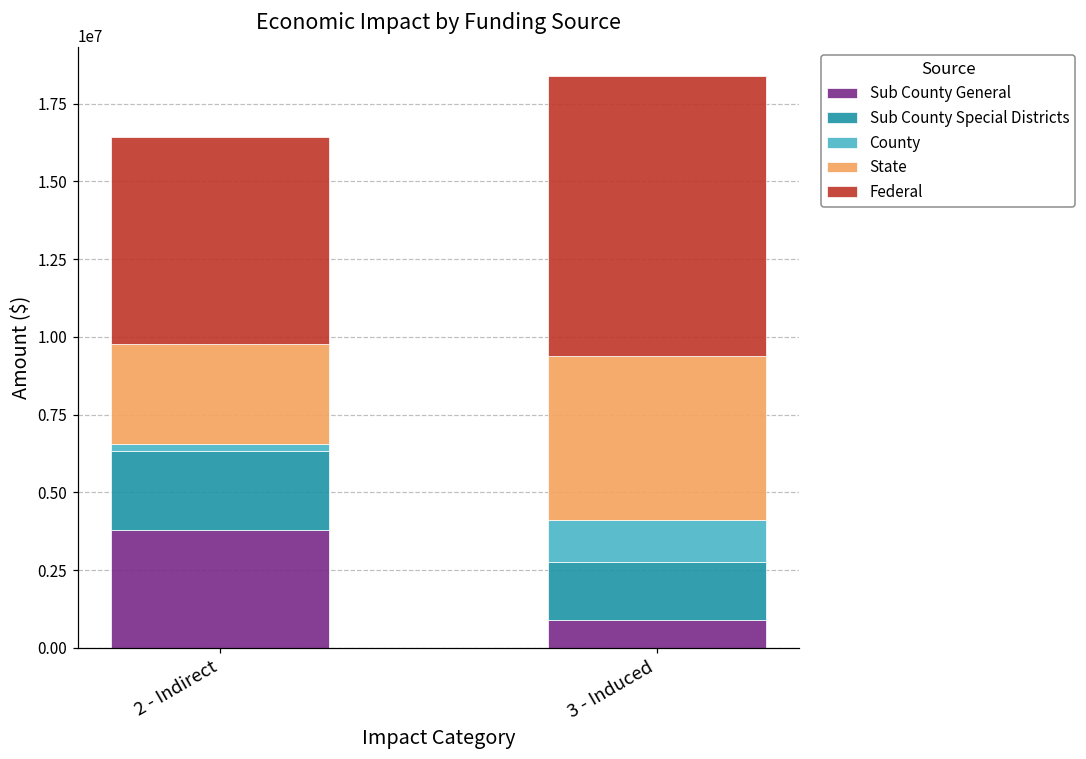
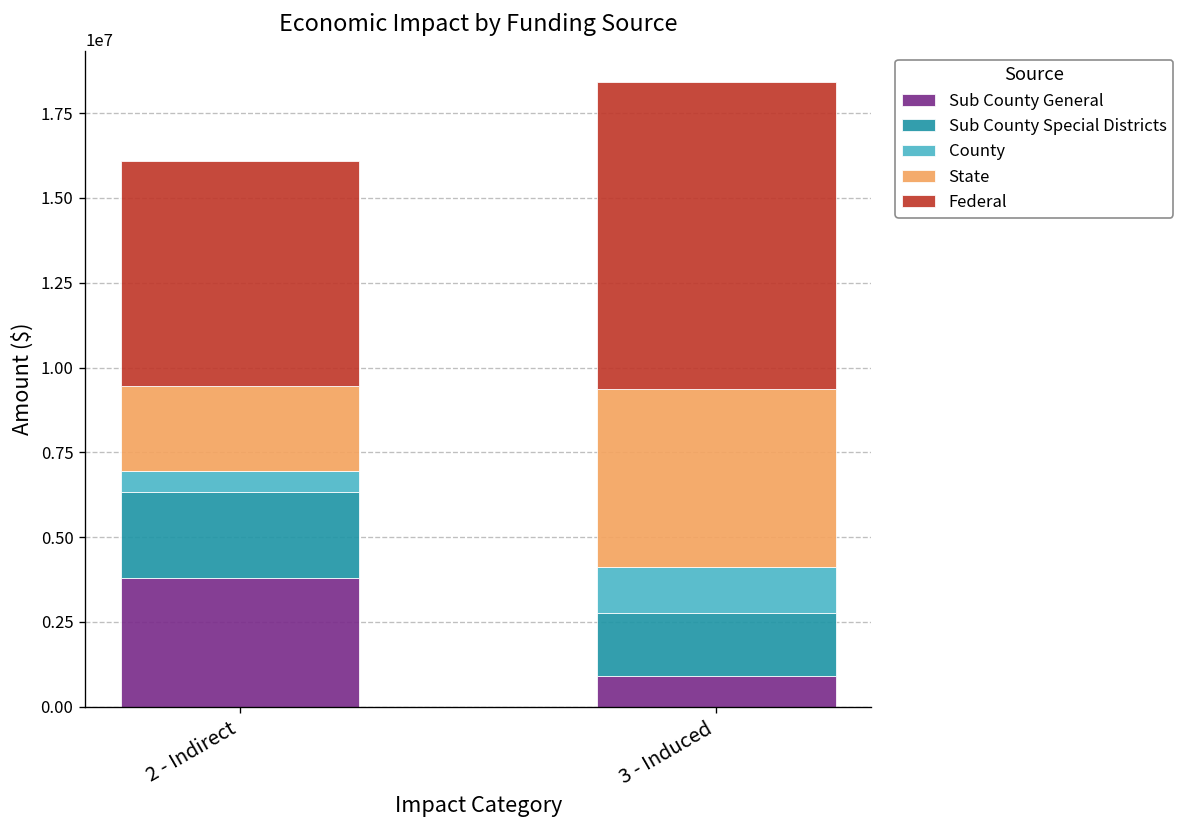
  {
    "Sub County General": {
      "2 - Indirect": 3800000,
      "3 - Induced": 900000
    },
    "Sub County Special Districts": {
      "2 - Indirect": 2500000,
      "3 - Induced": 1800000
    },
    "County": {
-     "2 - Indirect": 200000,
+     "2 - Indirect": 600000,
      "3 - Induced": 1400000
    },
    "State": {
-     "2 - Indirect": 3200000,
+     "2 - Indirect": 2500000,
      "3 - Induced": 5300000
    },
    "Federal": {
      "2 - Indirect": 6700000,
      "3 - Induced": 9000000
    }
  }
